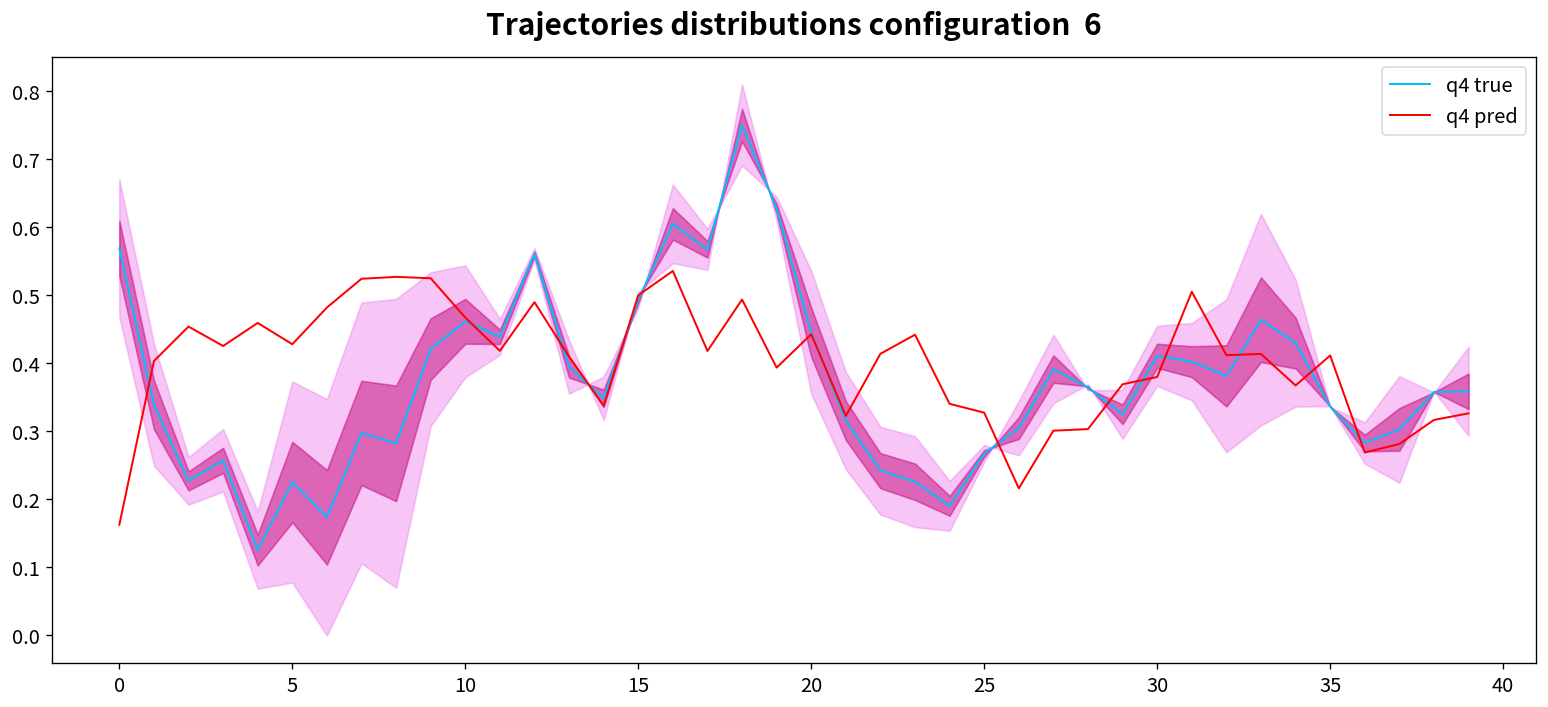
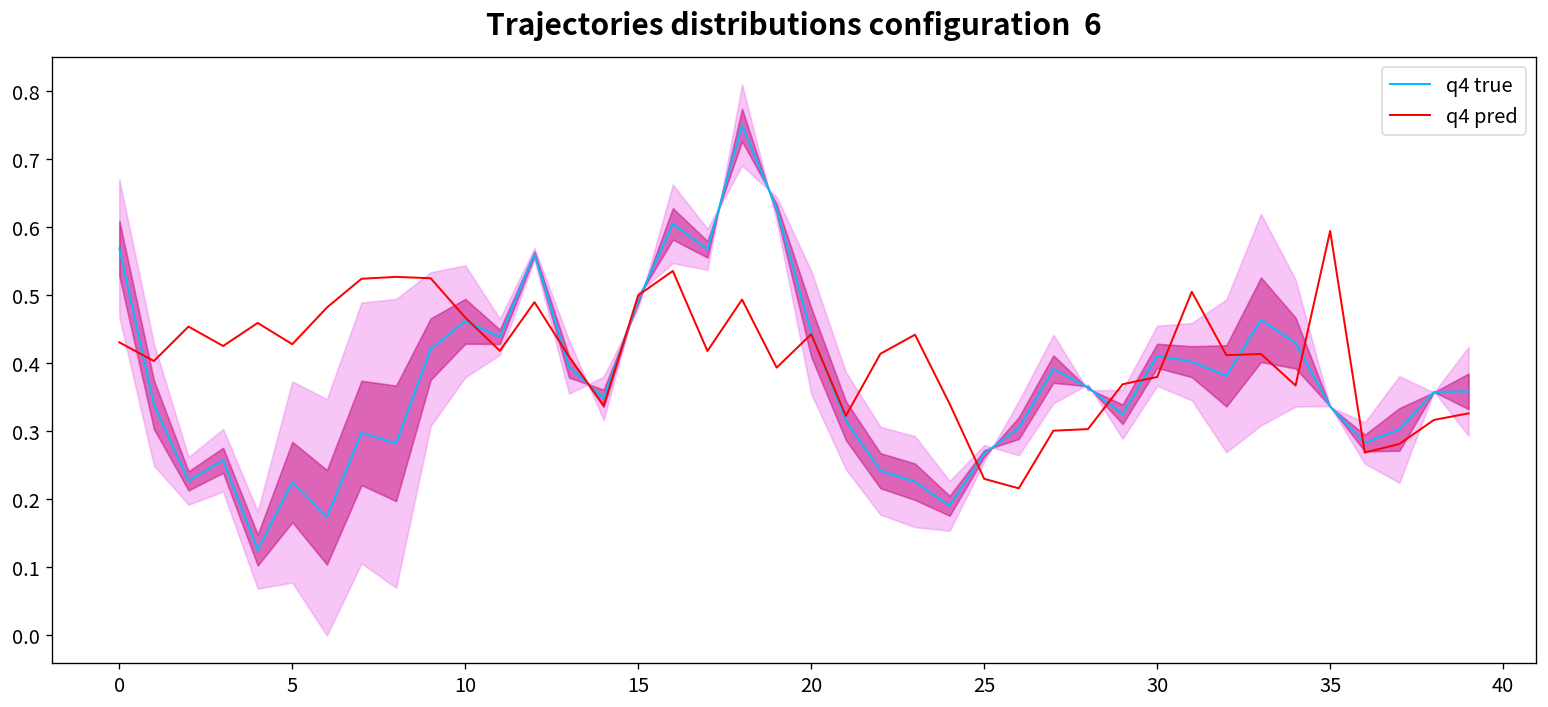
  {
    "q4 true": {
      "0": 0.57,
      "5": 0.23,
      "10": 0.46,
      "15": 0.49,
      "25": 0.27,
      "30": 0.41
    },
    "q4 pred": {
-     "0": 0.16,
+     "0": 0.43,
      "5": 0.43,
      "10": 0.47,
-     "25": 0.33,
+     "25": 0.23,
      "30": 0.38,
-     "35": 0.41
+     "35": 0.59
    }
  }
